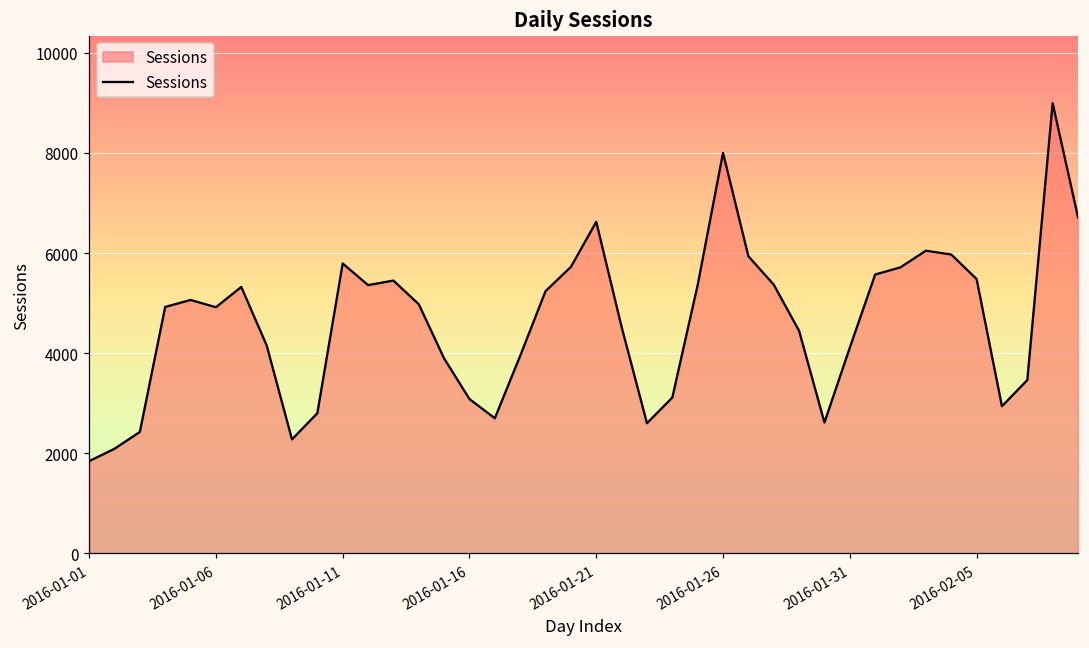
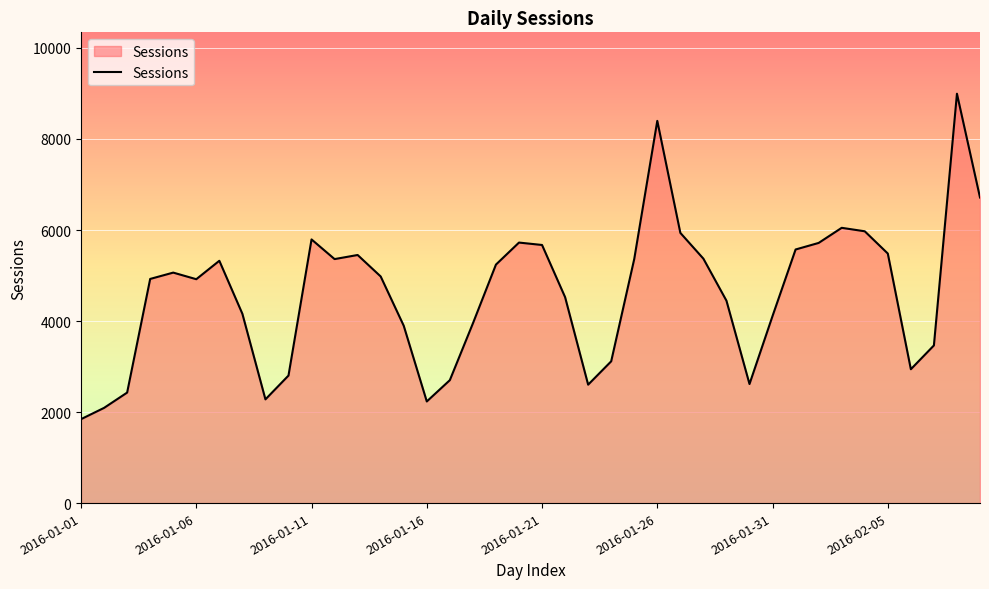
  {
    "2016-01-01": 1800,
    "2016-01-06": 4900,
    "2016-01-11": 5800,
-   "2016-01-16": 3100,
-   "2016-01-21": 6600,
-   "2016-01-26": 8000,
+   "2016-01-16": 2200,
+   "2016-01-21": 5700,
+   "2016-01-26": 8400,
    "2016-01-31": 4100,
    "2016-02-05": 5500
  }
